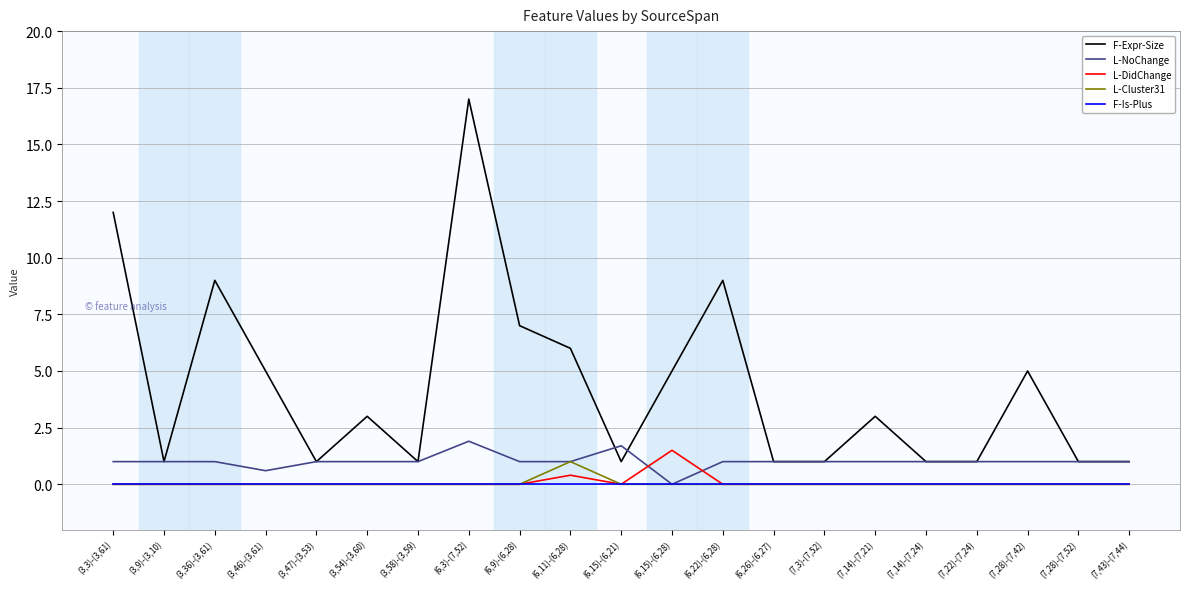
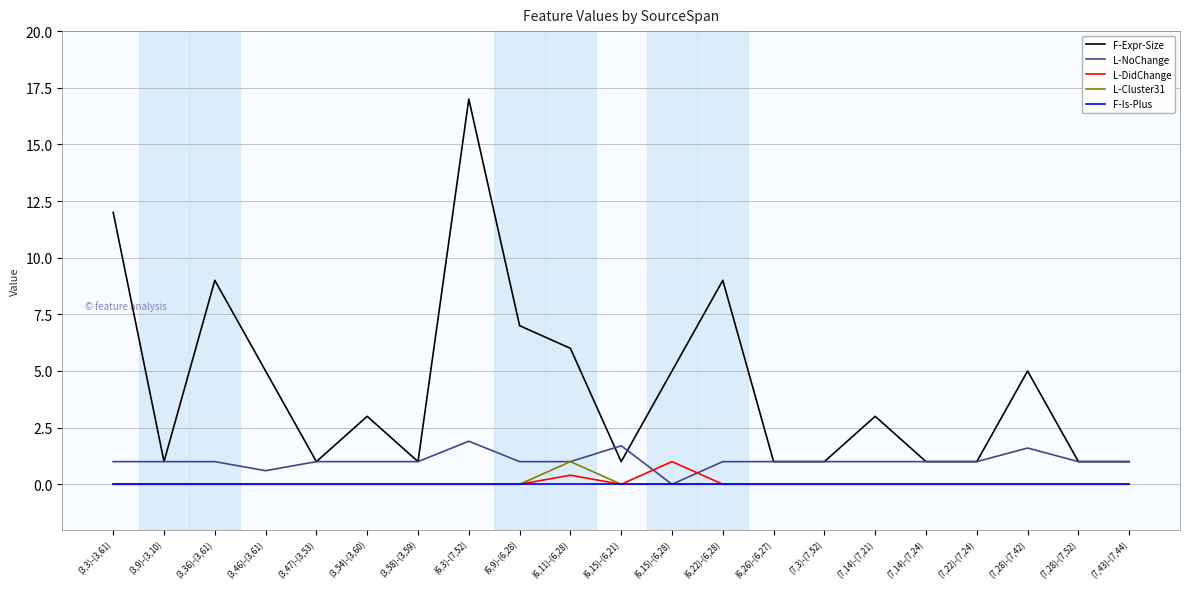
  {
    "F-Expr-Size": {
      "(3,3)-(3,61)": 12.0,
      "(3,36)-(3,61)": 9.0,
      "(3,46)-(3,61)": 5.0,
      "(3,54)-(3,60)": 3.0,
      "(6,3)-(7,52)": 17.0,
      "(6,9)-(6,28)": 7.0,
      "(6,11)-(6,28)": 6.0,
      "(6,15)-(6,21)": 1.0,
      "(6,15)-(6,28)": 5.0,
      "(6,22)-(6,28)": 9.0,
      "(7,14)-(7,21)": 3.0,
      "(7,28)-(7,42)": 5.0
    },
    "L-NoChange": {
      "(3,3)-(3,61)": 1.0,
      "(3,36)-(3,61)": 1.0,
      "(3,46)-(3,61)": 0.6,
      "(3,54)-(3,60)": 1.0,
      "(6,3)-(7,52)": 1.9,
      "(6,9)-(6,28)": 1.0,
      "(6,15)-(6,21)": 1.7,
      "(6,22)-(6,28)": 1.0,
      "(7,14)-(7,21)": 1.0,
-     "(7,28)-(7,42)": 1.0
+     "(7,28)-(7,42)": 1.6
    },
    "L-DidChange": {
      "(6,11)-(6,28)": 0.4,
-     "(6,15)-(6,28)": 1.5
+     "(6,15)-(6,28)": 1.0
    },
    "F-Is-Plus": {
      "(6,11)-(6,28)": 0.0
    }
  }
